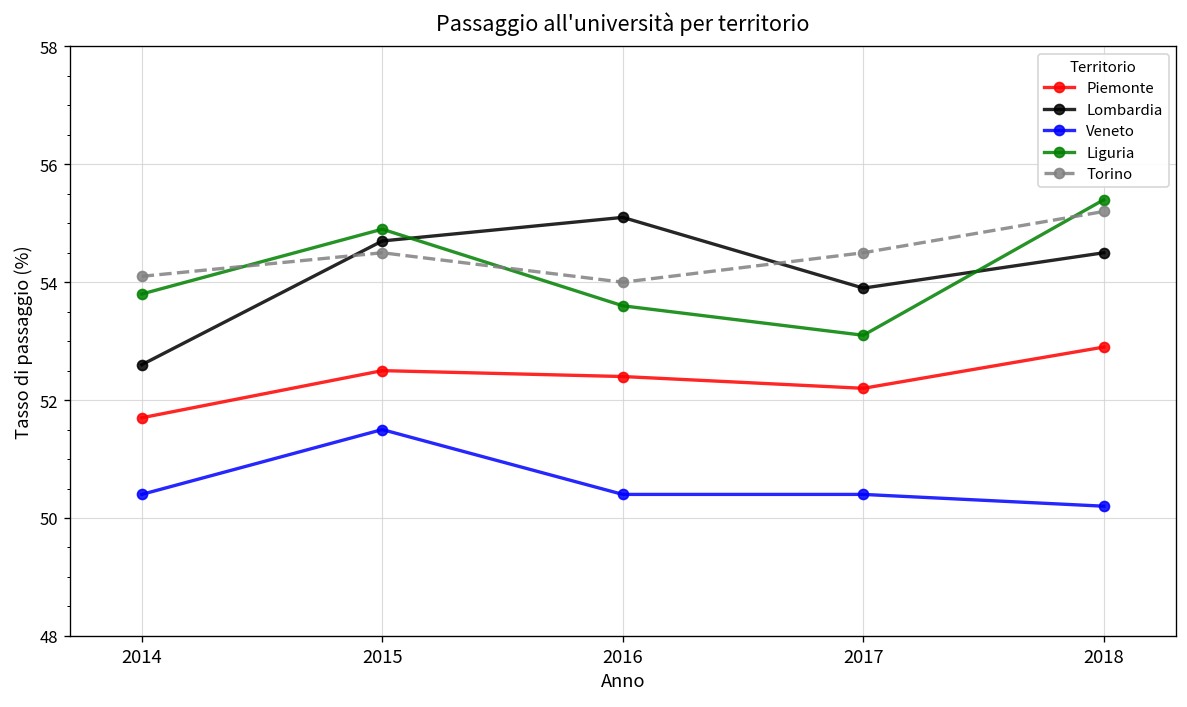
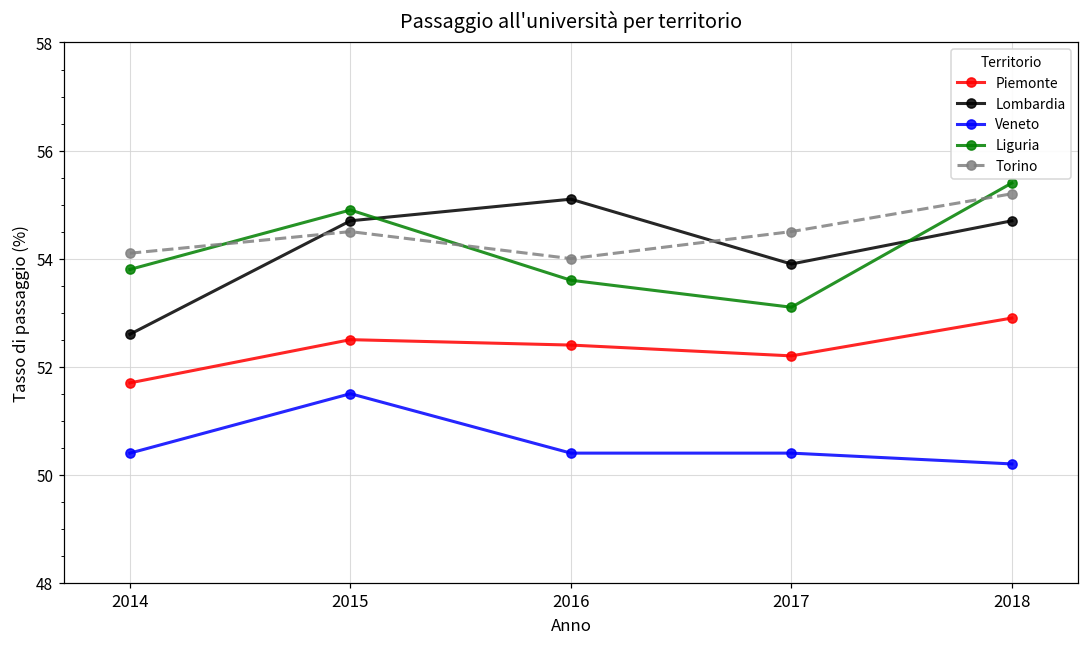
  {
    "Piemonte": {
      "2014": 51.7,
      "2015": 52.5,
      "2016": 52.4,
      "2017": 52.2,
      "2018": 52.9
    },
    "Lombardia": {
      "2014": 52.6,
      "2015": 54.7,
      "2016": 55.1,
      "2017": 53.9,
-     "2018": 54.5
+     "2018": 54.7
    },
    "Veneto": {
      "2014": 50.4,
      "2015": 51.5,
      "2016": 50.4,
      "2017": 50.4,
      "2018": 50.2
    },
    "Liguria": {
      "2014": 53.8,
      "2015": 54.9,
      "2016": 53.6,
      "2017": 53.1,
      "2018": 55.4
    },
    "Torino": {
      "2014": 54.1,
      "2015": 54.5,
      "2016": 54.0,
      "2017": 54.5,
      "2018": 55.2
    }
  }
